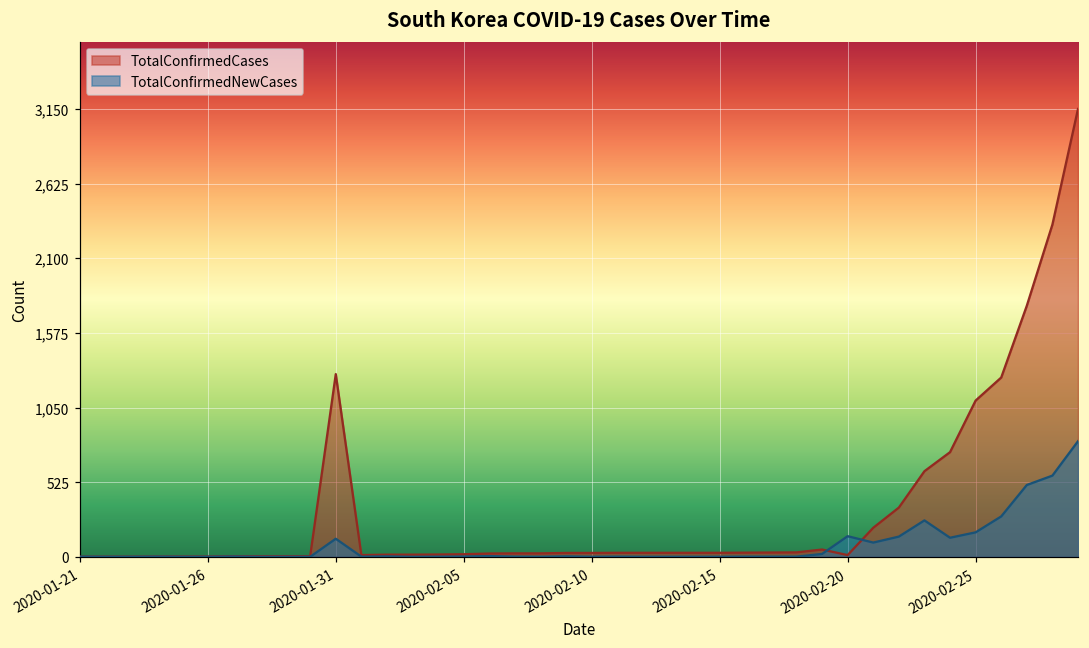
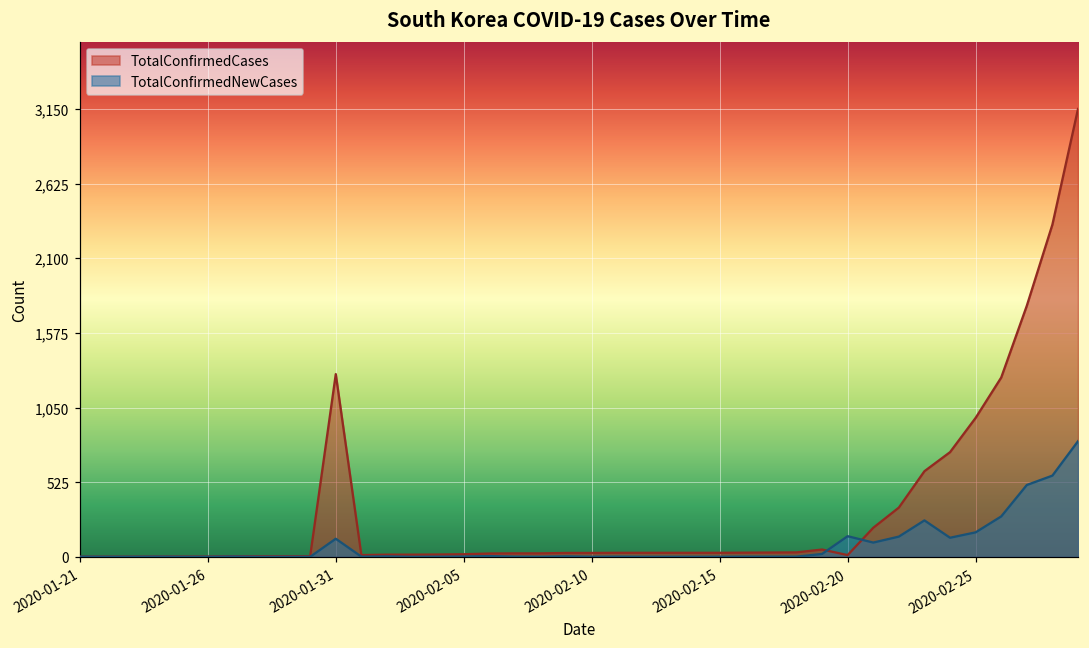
  {
    "TotalConfirmedCases": {
      "2020-01-31": "1,290",
      "2020-02-10": "30",
      "2020-02-15": "30",
      "2020-02-20": "10",
-     "2020-02-25": "1,100"
+     "2020-02-25": "980"
    },
    "TotalConfirmedNewCases": {
      "2020-01-31": "130",
      "2020-02-10": "0",
      "2020-02-15": "0",
      "2020-02-20": "150",
      "2020-02-25": "170"
    }
  }
